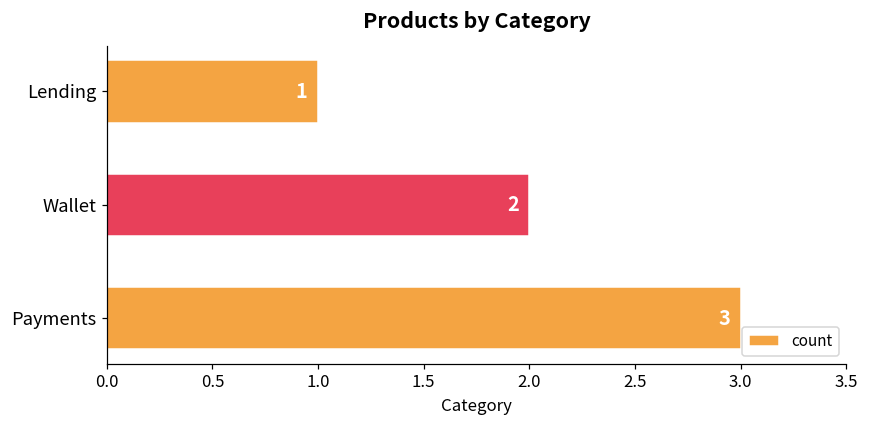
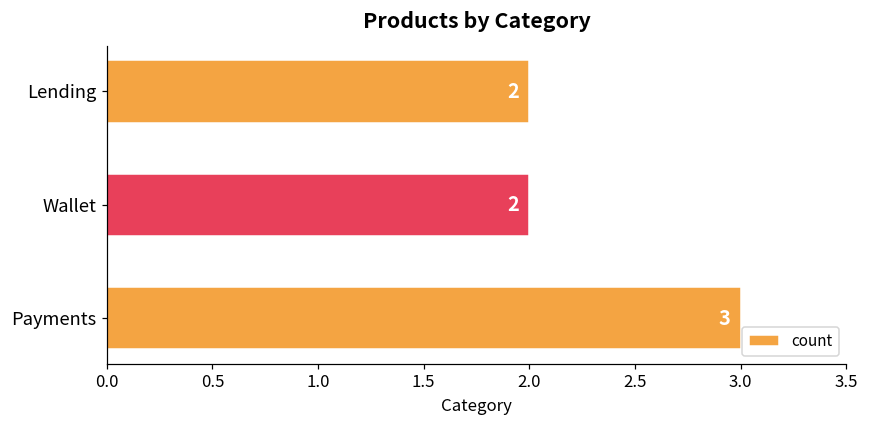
  {
-   "Lending": 1,
+   "Lending": 2,
    "Wallet": 2,
    "Payments": 3
  }
